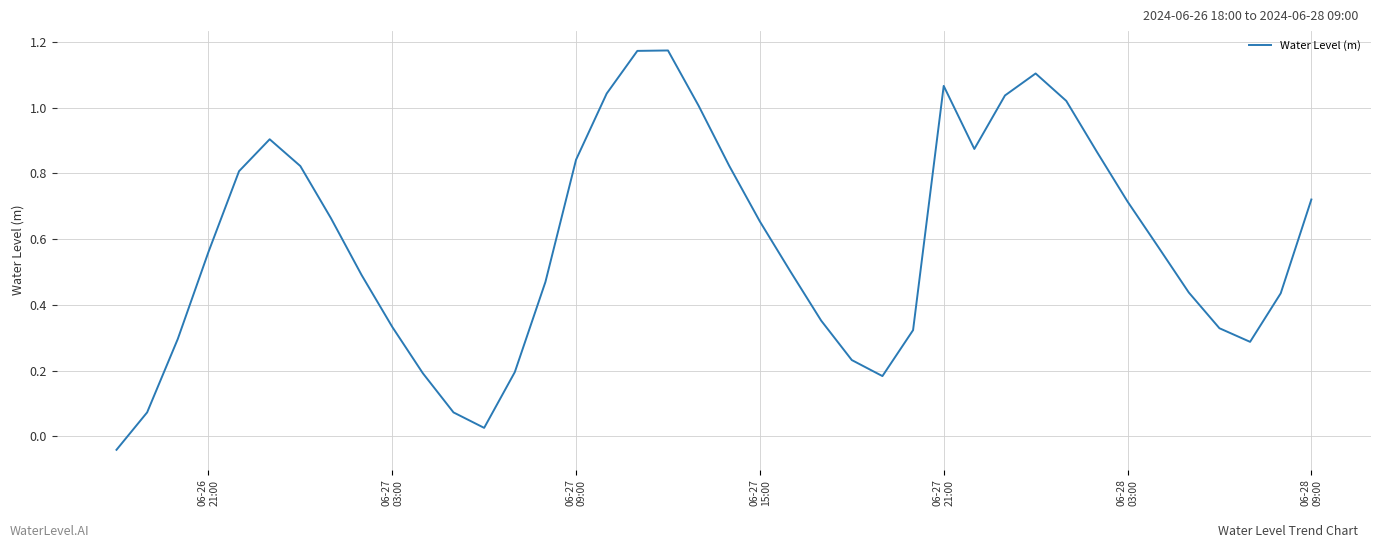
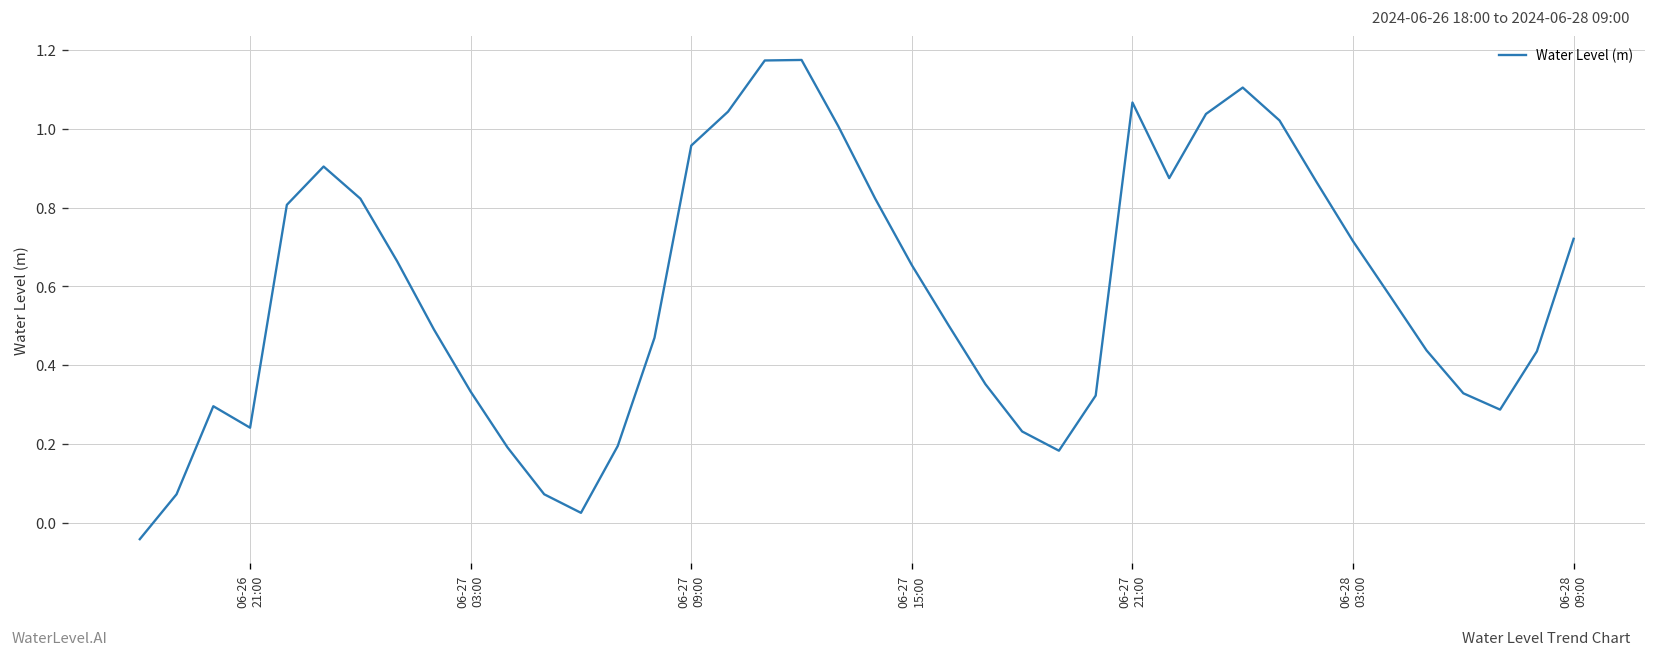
  {
-   "06-26 21:00": 0.56,
+   "06-26 21:00": 0.24,
    "06-27 03:00": 0.33,
-   "06-27 09:00": 0.84,
+   "06-27 09:00": 0.96,
    "06-27 15:00": 0.65,
    "06-27 21:00": 1.07,
    "06-28 03:00": 0.71,
    "06-28 09:00": 0.72
  }
